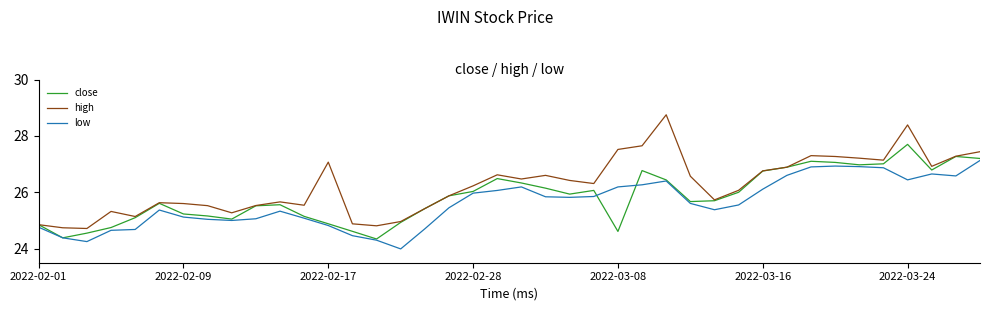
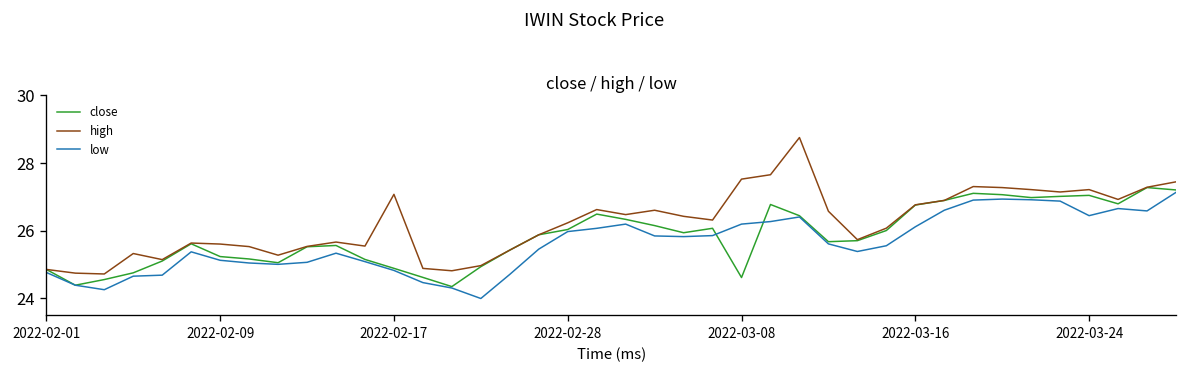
  {
    "close": {
      "2022-02-09": 25.2,
      "2022-03-08": 24.6,
-     "2022-03-24": 27.7
+     "2022-03-24": 27.0
    },
    "high": {
      "2022-02-09": 25.6,
      "2022-02-17": 27.1,
      "2022-02-28": 26.2,
      "2022-03-08": 27.5,
-     "2022-03-24": 28.4
+     "2022-03-24": 27.2
    },
    "low": {
      "2022-02-09": 25.1,
      "2022-03-08": 26.2,
      "2022-03-16": 26.1,
      "2022-03-24": 26.4
    }
  }
